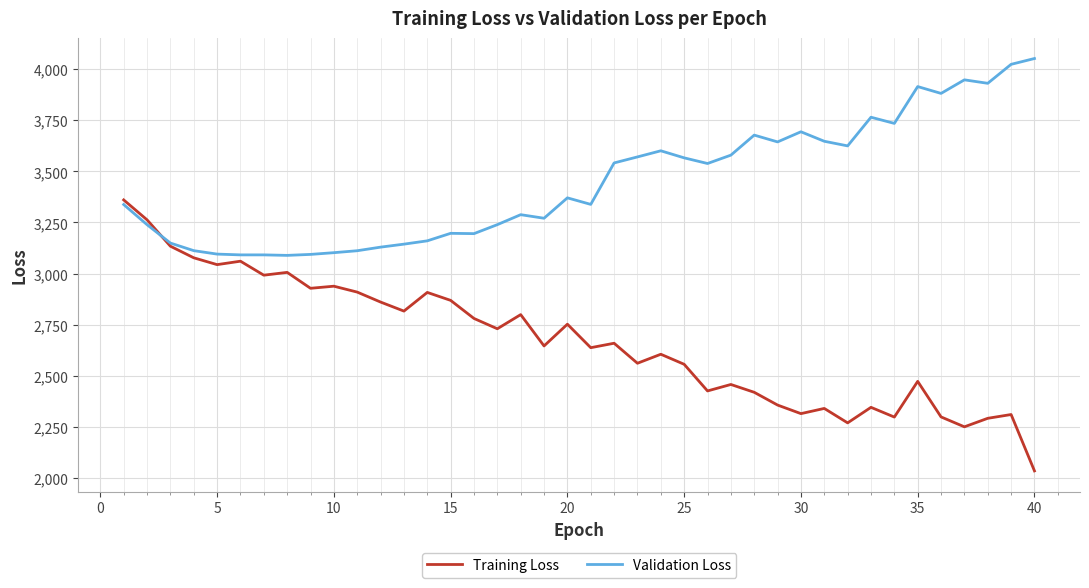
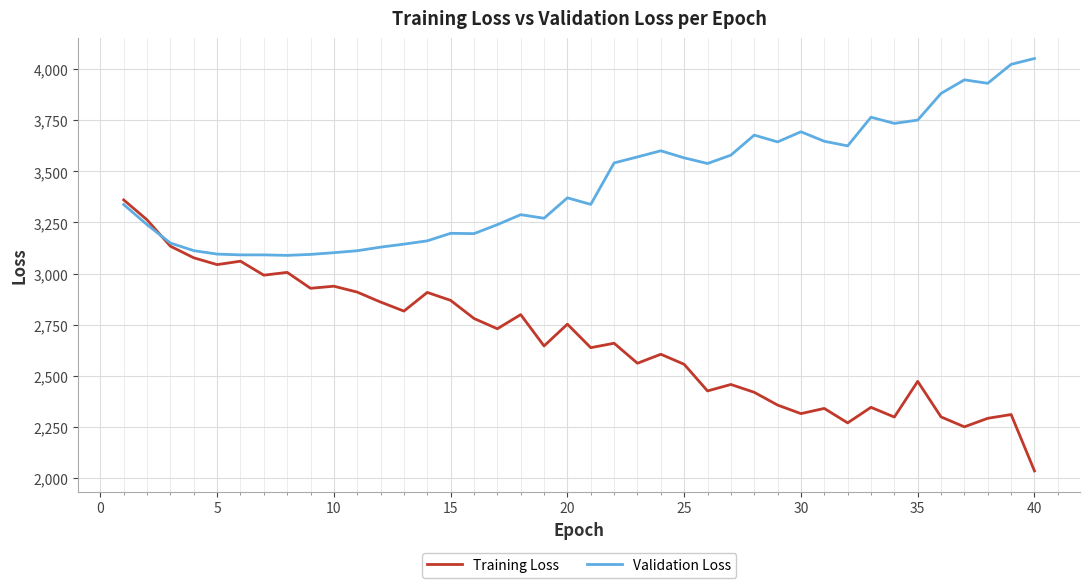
  {
    "Training Loss": {
      "5": "3,040",
      "10": "2,940",
      "15": "2,870",
      "20": "2,750",
      "25": "2,560",
      "30": "2,310",
      "35": "2,470",
      "40": "2,030"
    },
    "Validation Loss": {
      "5": "3,100",
      "10": "3,100",
      "15": "3,200",
      "20": "3,370",
      "25": "3,570",
      "30": "3,690",
-     "35": "3,910",
+     "35": "3,750",
      "40": "4,050"
    }
  }
